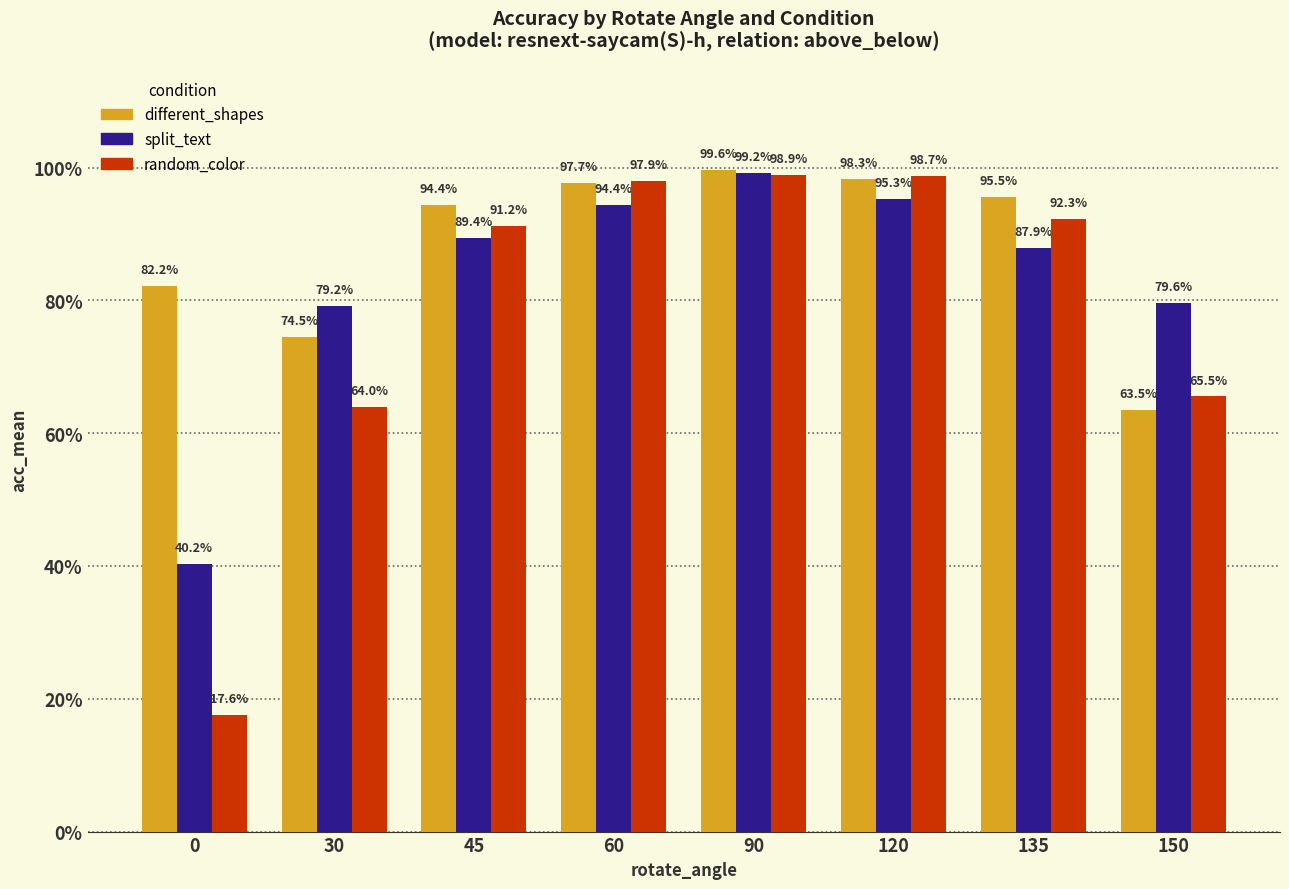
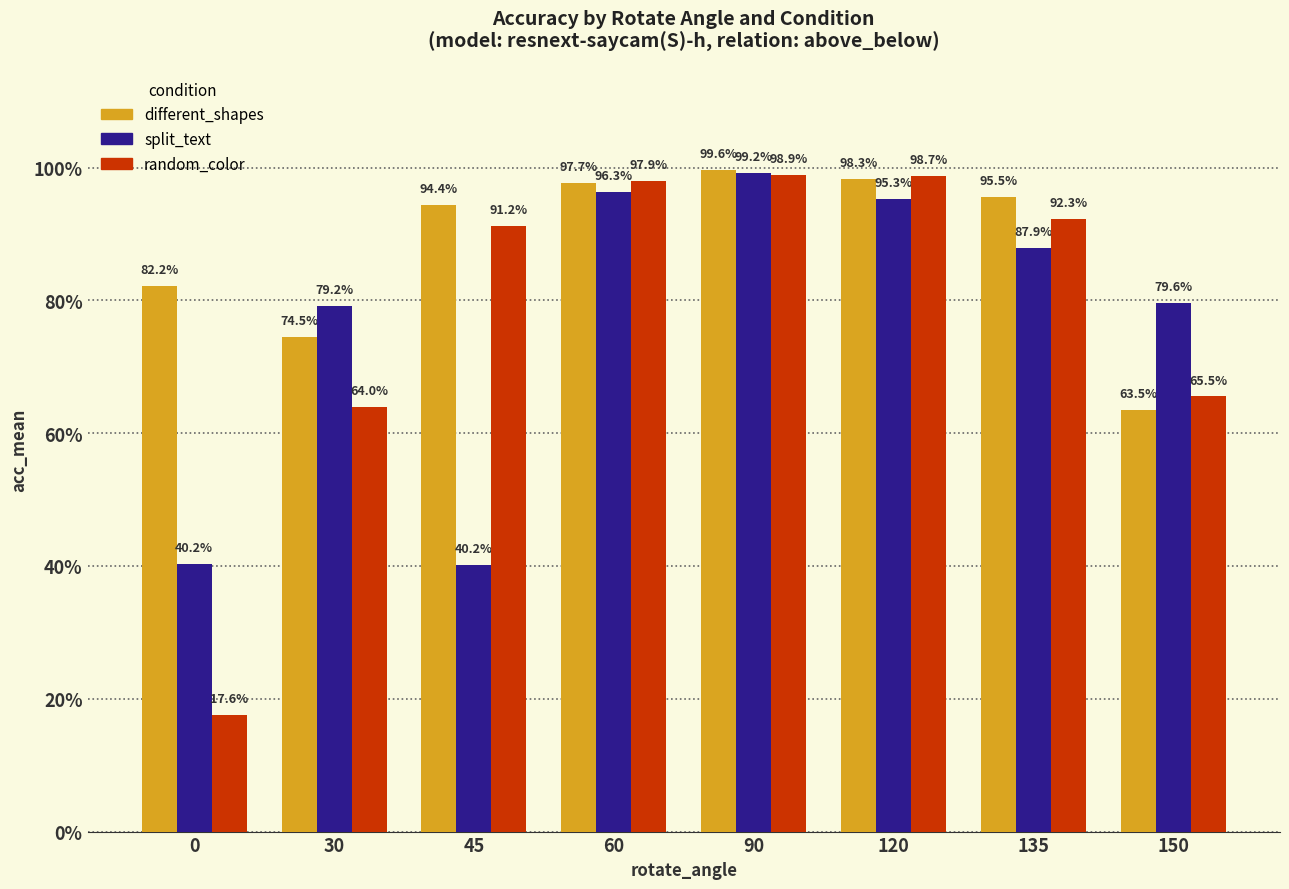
  {
    "different_shapes": {
      "0": "82.2%",
      "30": "74.5%",
      "45": "94.4%",
      "60": "97.7%",
      "90": "99.6%",
      "120": "98.3%",
      "135": "95.5%",
      "150": "63.5%"
    },
    "split_text": {
      "0": "40.2%",
      "30": "79.2%",
-     "45": "89.4%",
-     "60": "94.4%",
+     "45": "40.2%",
+     "60": "96.3%",
      "90": "99.2%",
      "120": "95.3%",
      "135": "87.9%",
      "150": "79.6%"
    },
    "random_color": {
      "0": "17.6%",
      "30": "64.0%",
      "45": "91.2%",
      "60": "97.9%",
      "90": "98.9%",
      "120": "98.7%",
      "135": "92.3%",
      "150": "65.5%"
    }
  }
